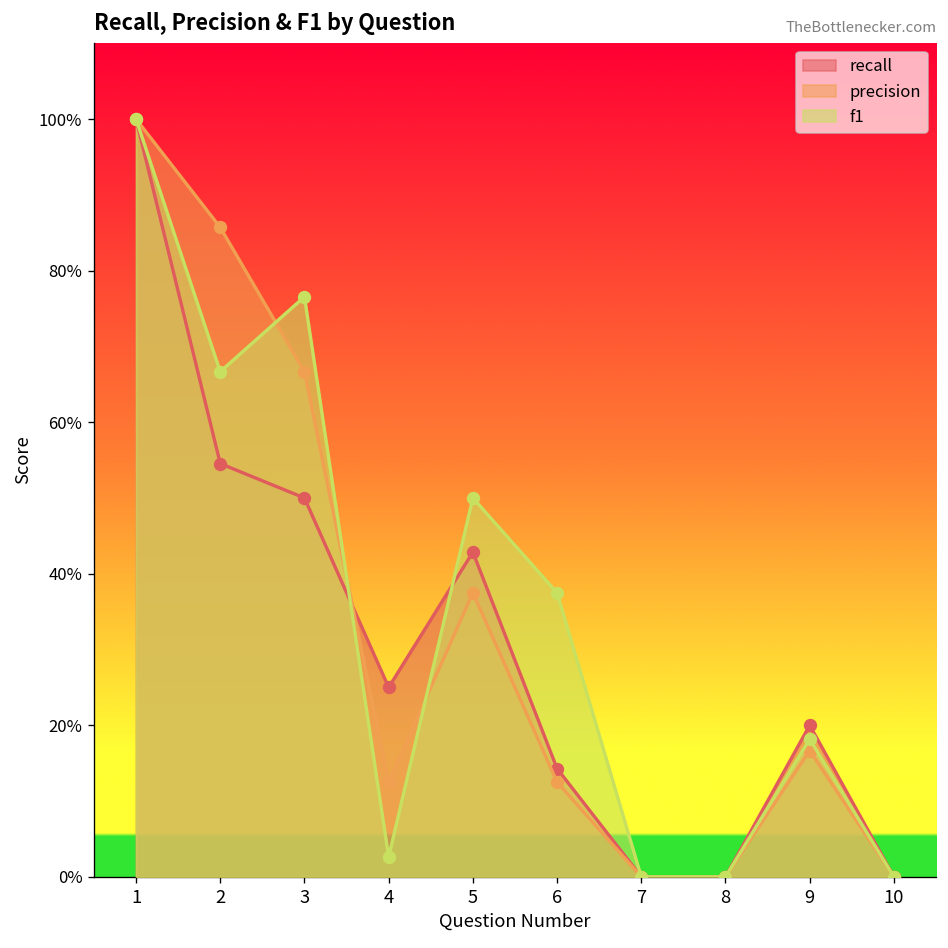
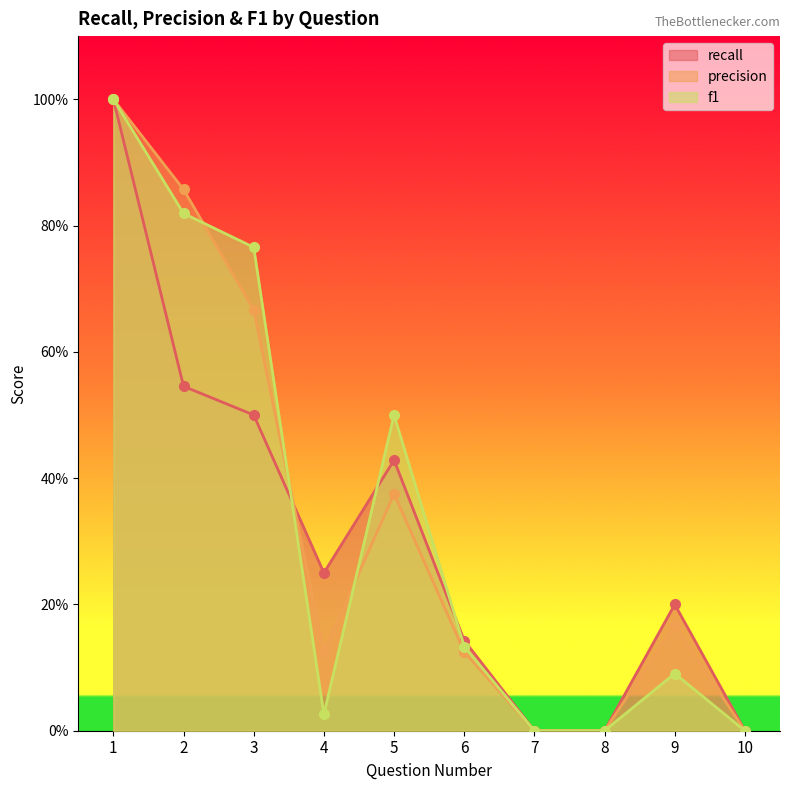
  {
    "f1": {
-     "2": "67%",
+     "2": "82%",
      "3": "77%",
      "4": "3%",
      "5": "50%",
-     "6": "37%",
-     "9": "18%"
+     "6": "13%",
+     "9": "9%"
    }
  }
